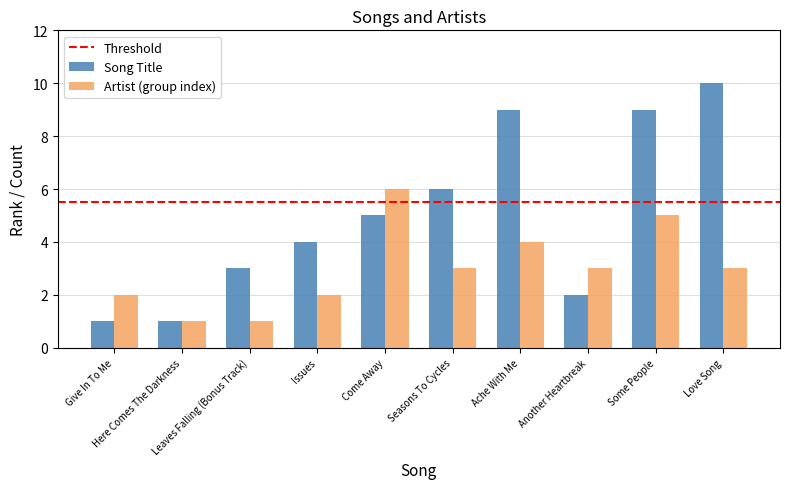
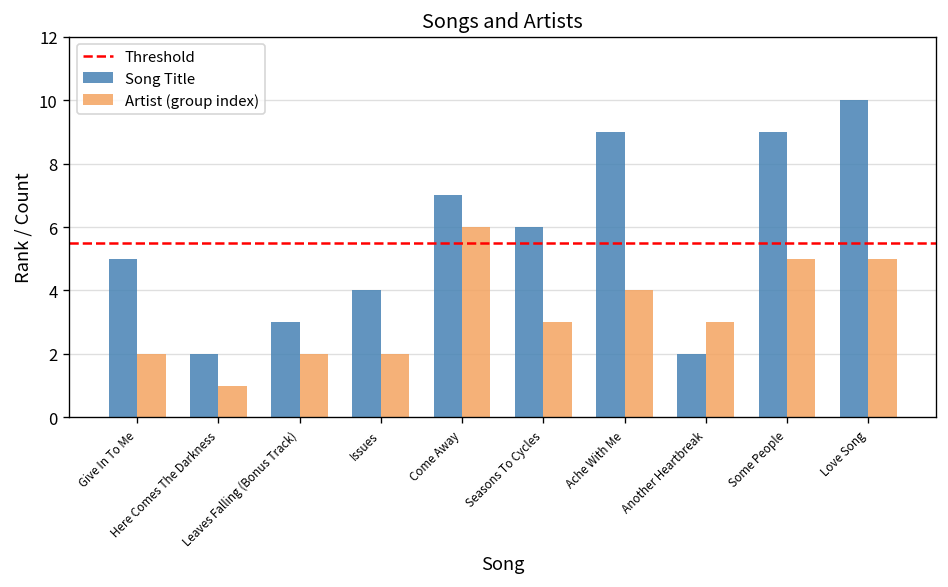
  {
    "Song Title": {
-     "Give In To Me": 1,
-     "Here Comes The Darkness": 1,
+     "Give In To Me": 5,
+     "Here Comes The Darkness": 2,
      "Leaves Falling (Bonus Track)": 3,
      "Issues": 4,
-     "Come Away": 5,
+     "Come Away": 7,
      "Seasons To Cycles": 6,
      "Ache With Me": 9,
      "Another Heartbreak": 2,
      "Some People": 9,
      "Love Song": 10
    },
    "Artist (group index)": {
      "Give In To Me": 2,
      "Here Comes The Darkness": 1,
-     "Leaves Falling (Bonus Track)": 1,
+     "Leaves Falling (Bonus Track)": 2,
      "Issues": 2,
      "Come Away": 6,
      "Seasons To Cycles": 3,
      "Ache With Me": 4,
      "Another Heartbreak": 3,
      "Some People": 5,
-     "Love Song": 3
+     "Love Song": 5
    }
  }
